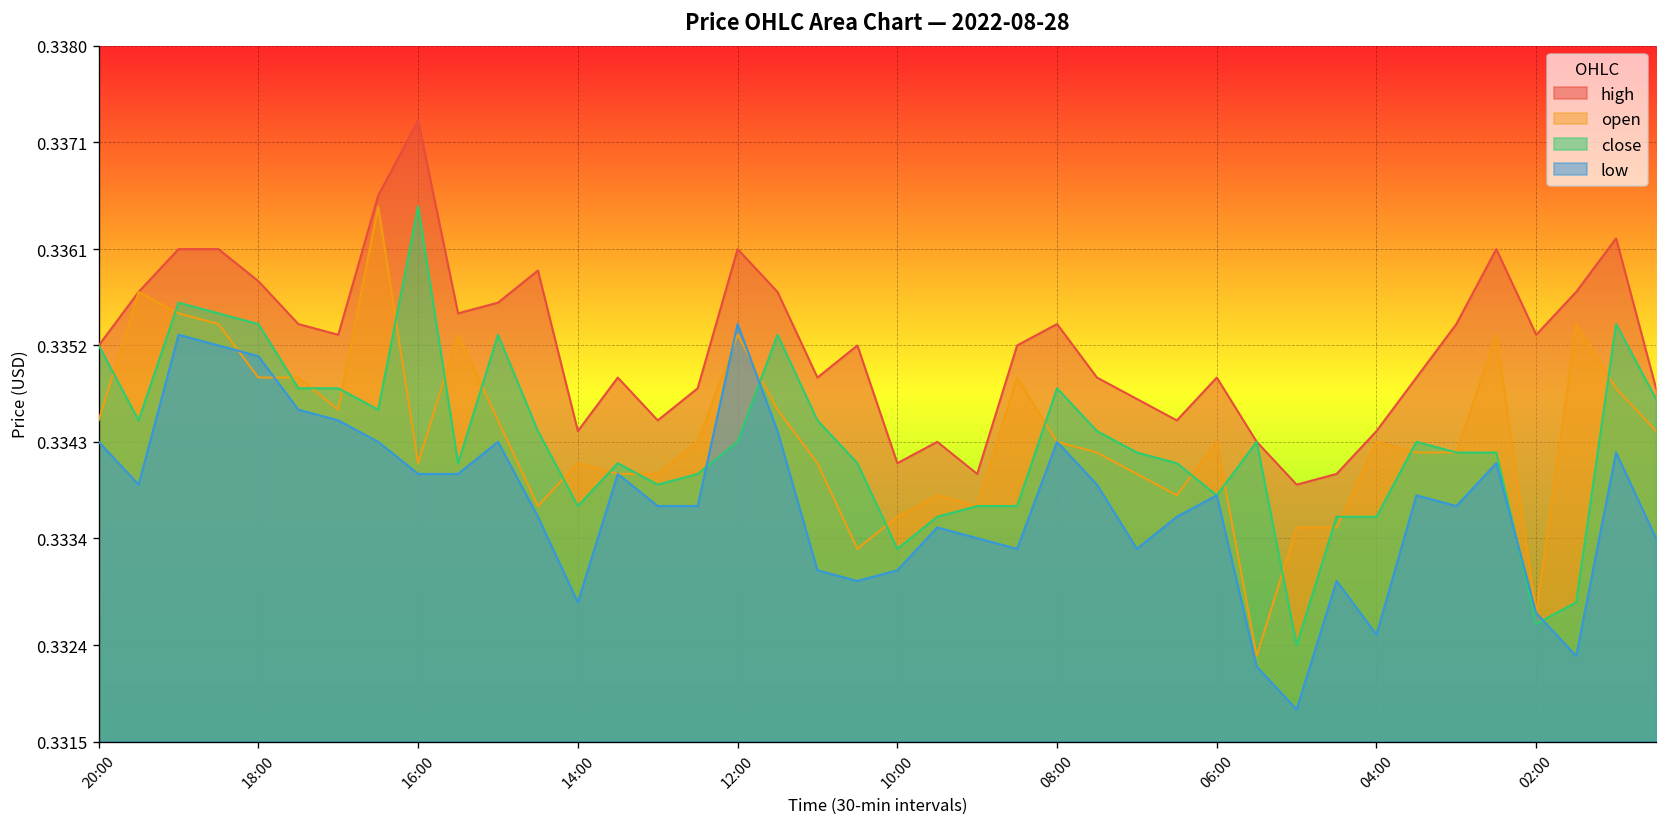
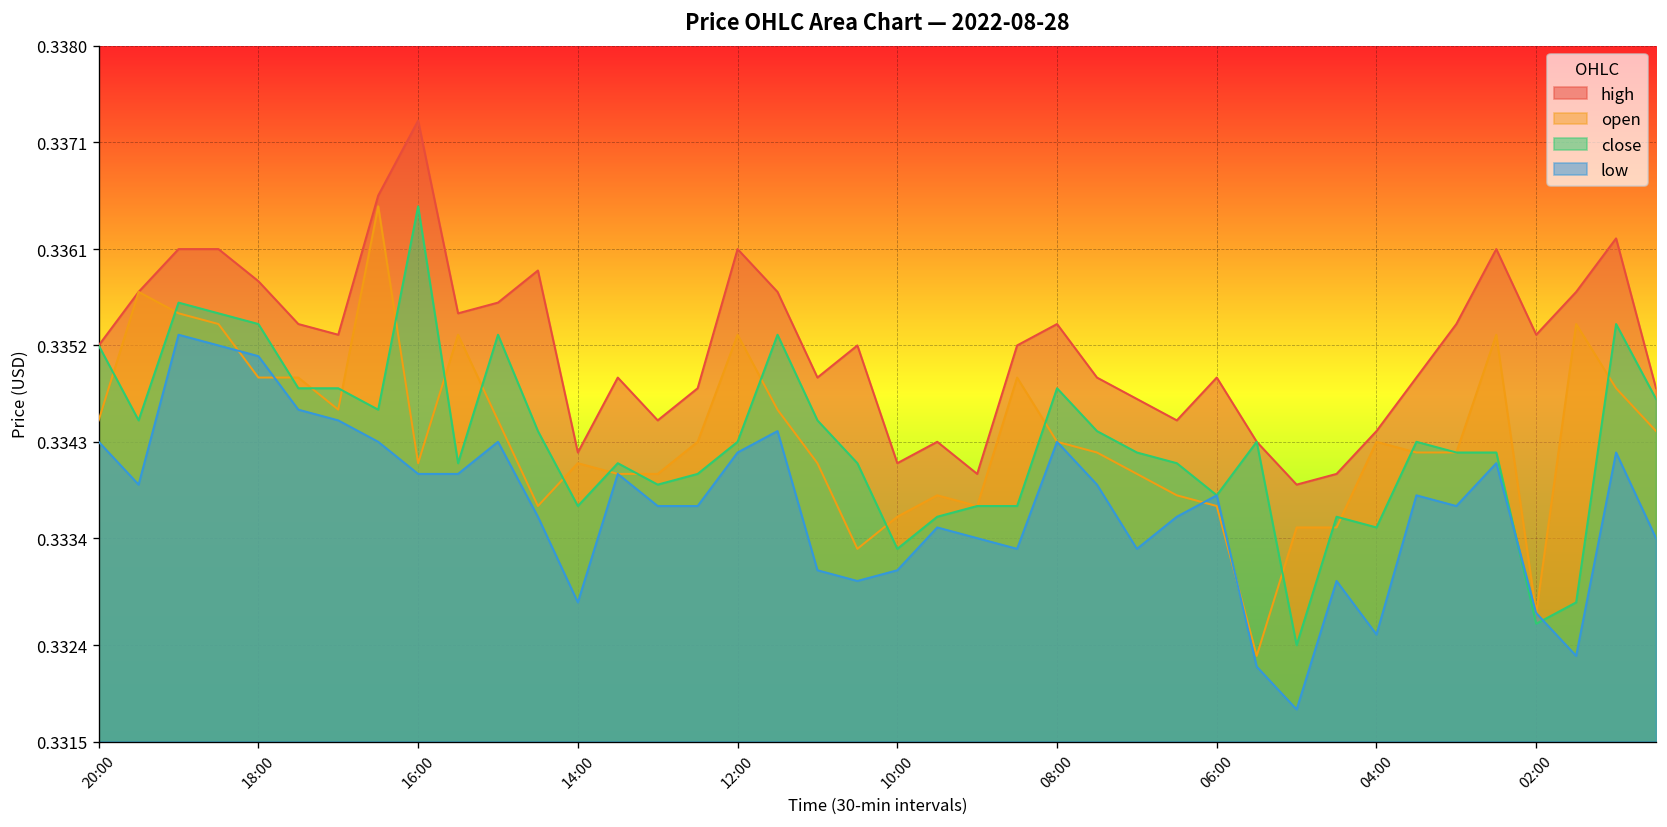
  {
    "high": {
      "18:00": 0.3358,
      "16:00": 0.3373,
-     "14:00": 0.3344,
+     "14:00": 0.3342,
      "12:00": 0.3361,
      "10:00": 0.3341,
      "08:00": 0.3354,
      "06:00": 0.3349,
      "04:00": 0.3344,
      "02:00": 0.3353
    },
    "open": {
      "20:00": 0.3345,
      "18:00": 0.3349,
      "16:00": 0.3341,
      "14:00": 0.3341,
      "12:00": 0.3353,
      "10:00": 0.3336,
-     "06:00": 0.3343,
+     "06:00": 0.3337,
      "04:00": 0.3343
    },
    "close": {
      "18:00": 0.3354,
      "16:00": 0.3365,
      "14:00": 0.3337,
      "12:00": 0.3343,
      "10:00": 0.3333,
      "08:00": 0.3348,
-     "04:00": 0.3336,
+     "04:00": 0.3335,
      "02:00": 0.3326
    },
    "low": {
      "20:00": 0.3343,
      "18:00": 0.3351,
      "16:00": 0.3340,
      "14:00": 0.3328,
-     "12:00": 0.3354,
+     "12:00": 0.3342,
      "10:00": 0.3331,
      "04:00": 0.3325
    }
  }
